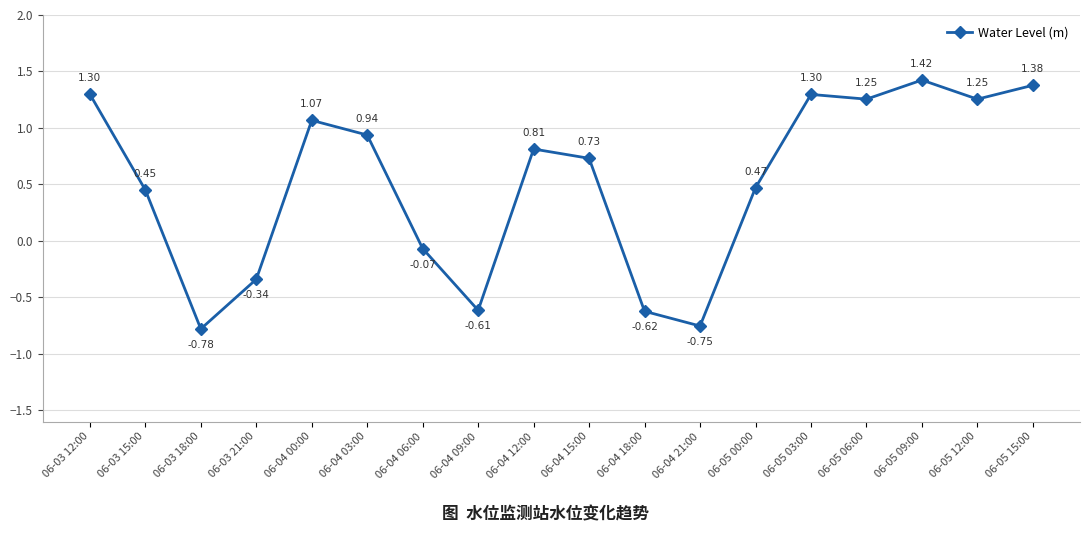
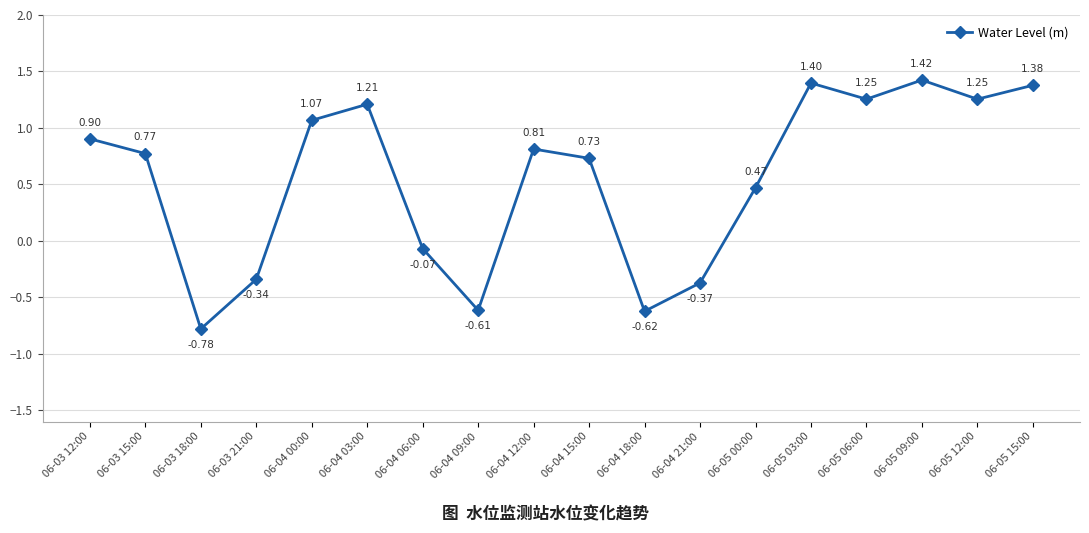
  {
-   "06-03 12:00": 1.30,
-   "06-03 15:00": 0.45,
+   "06-03 12:00": 0.90,
+   "06-03 15:00": 0.77,
    "06-03 18:00": -0.78,
    "06-03 21:00": -0.34,
    "06-04 00:00": 1.07,
-   "06-04 03:00": 0.94,
+   "06-04 03:00": 1.21,
    "06-04 06:00": -0.07,
    "06-04 09:00": -0.61,
    "06-04 12:00": 0.81,
    "06-04 15:00": 0.73,
    "06-04 18:00": -0.62,
-   "06-04 21:00": -0.75,
+   "06-04 21:00": -0.37,
    "06-05 00:00": 0.47,
-   "06-05 03:00": 1.30,
+   "06-05 03:00": 1.40,
    "06-05 06:00": 1.25,
    "06-05 09:00": 1.42,
    "06-05 12:00": 1.25,
    "06-05 15:00": 1.38
  }
